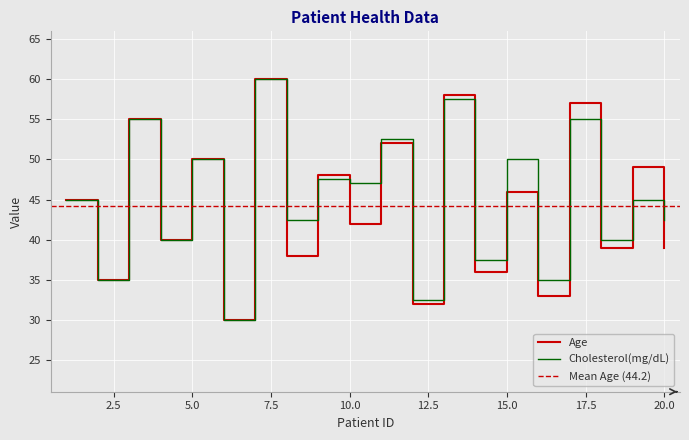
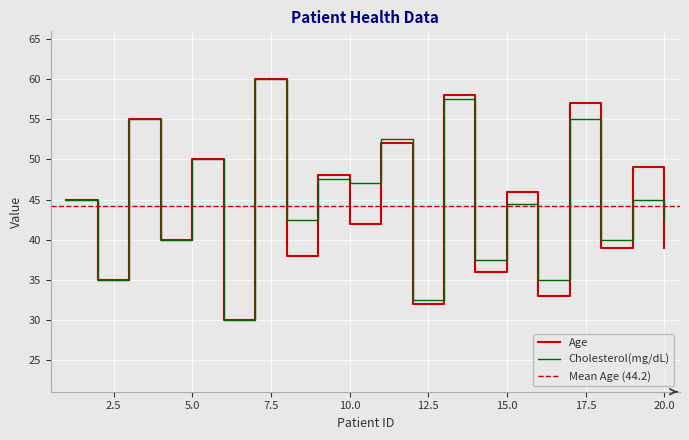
  {
    "Age": {
      "10.0": 42,
      "15.0": 46,
      "20.0": 39
    },
    "Cholesterol(mg/dL)": {
      "10.0": 47,
-     "15.0": 50,
+     "15.0": 45,
      "20.0": 43
    }
  }
